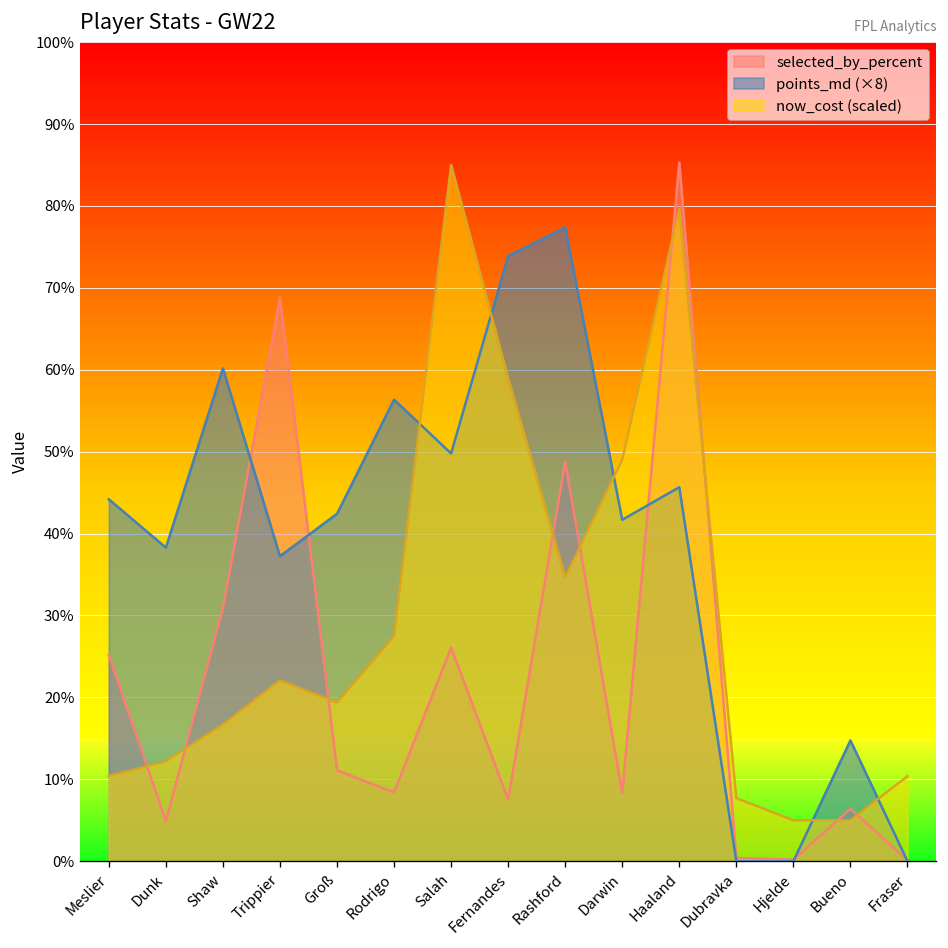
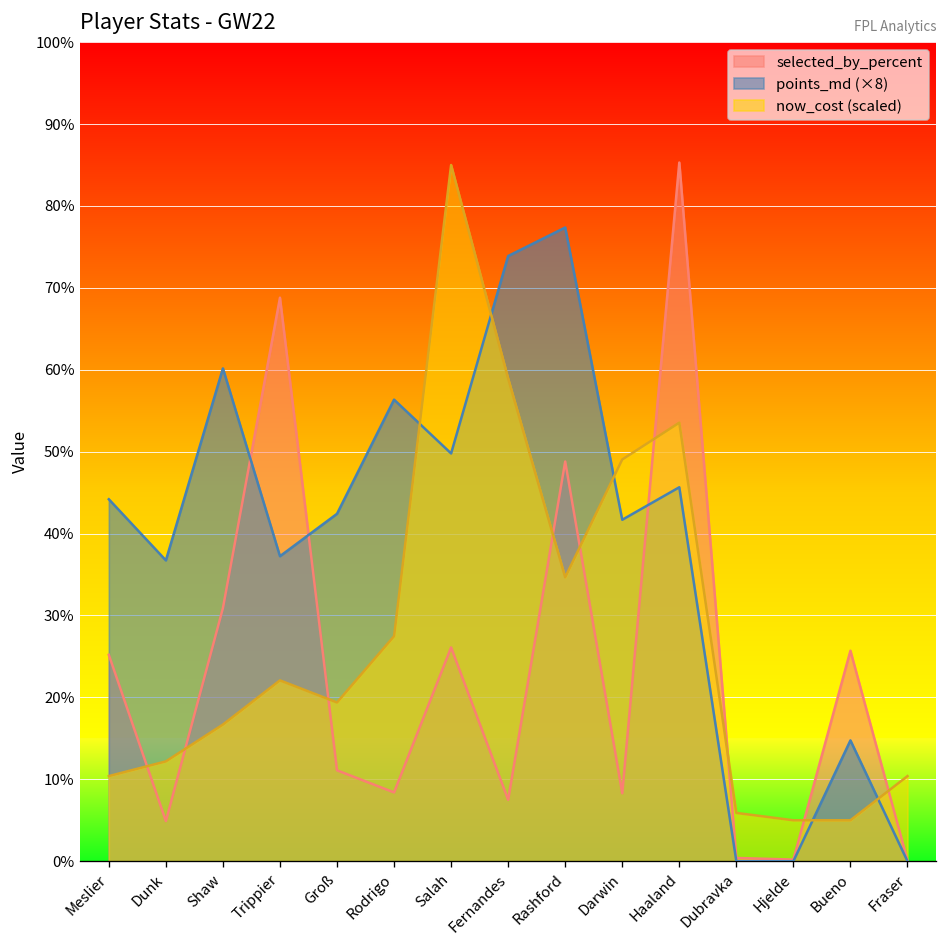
  {
    "selected_by_percent": {
      "Meslier": "25%",
      "Dunk": "5%",
      "Shaw": "31%",
      "Trippier": "69%",
      "Groß": "11%",
      "Rodrigo": "8%",
      "Salah": "26%",
      "Fernandes": "8%",
      "Rashford": "49%",
      "Darwin": "8%",
      "Haaland": "85%",
      "Dubravka": "0%",
-     "Bueno": "6%"
+     "Bueno": "26%"
    },
    "points_md (×8)": {
      "Meslier": "44%",
-     "Dunk": "38%",
+     "Dunk": "37%",
      "Shaw": "60%",
      "Trippier": "37%",
      "Groß": "42%",
      "Rodrigo": "56%",
      "Salah": "50%",
      "Fernandes": "74%",
      "Rashford": "77%",
      "Darwin": "42%",
      "Haaland": "46%",
      "Dubravka": "0%",
      "Bueno": "15%"
    },
    "now_cost (scaled)": {
      "Meslier": "10%",
      "Dunk": "12%",
      "Shaw": "17%",
      "Trippier": "22%",
      "Groß": "19%",
      "Rodrigo": "27%",
      "Salah": "85%",
      "Fernandes": "59%",
      "Rashford": "35%",
      "Darwin": "49%",
-     "Haaland": "80%",
-     "Dubravka": "8%",
+     "Haaland": "54%",
+     "Dubravka": "6%",
      "Hjelde": "5%",
      "Bueno": "5%",
      "Fraser": "10%"
    }
  }
